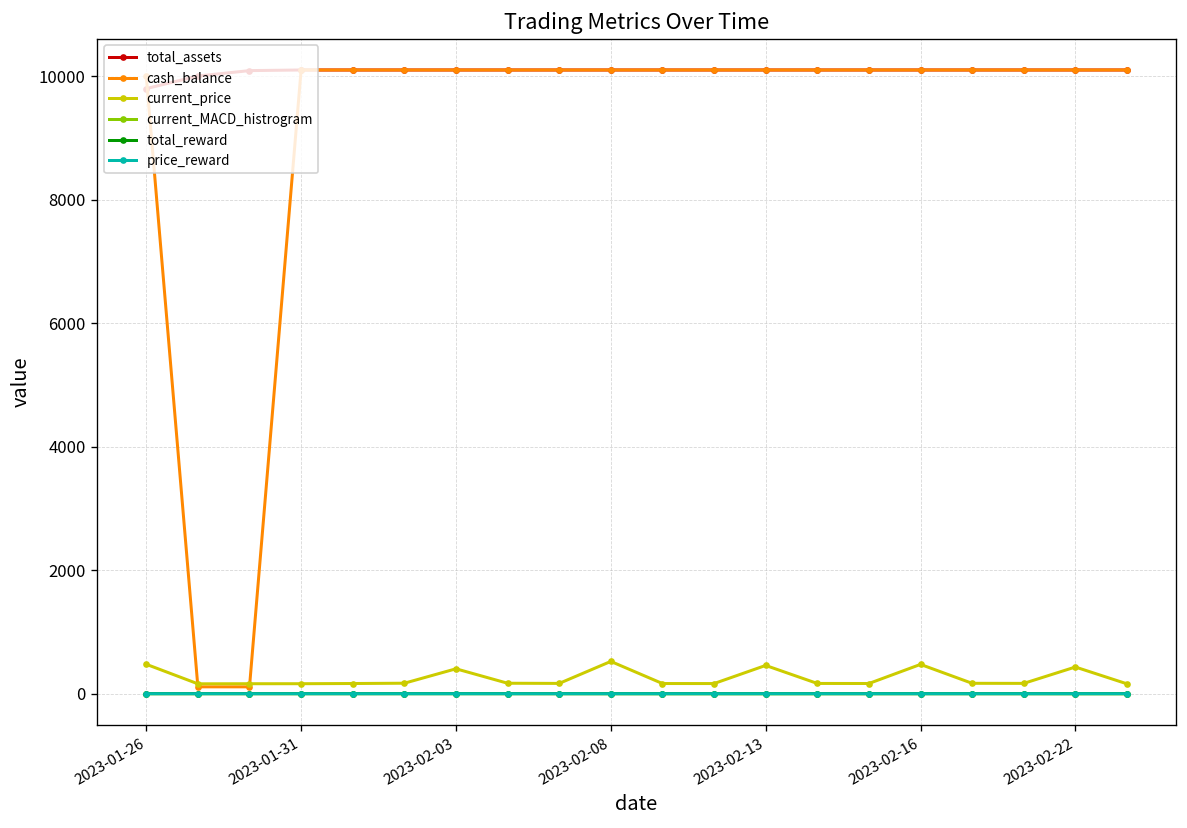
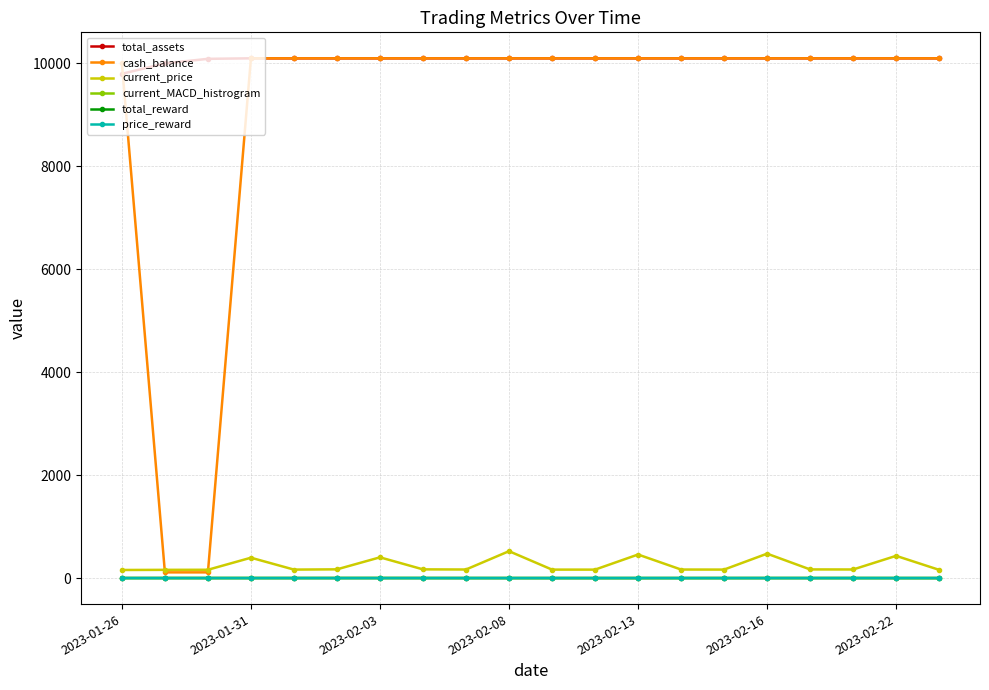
  {
    "current_price": {
-     "2023-01-26": 500,
-     "2023-01-31": 200,
+     "2023-01-26": 200,
+     "2023-01-31": 400,
      "2023-02-03": 400,
      "2023-02-08": 500,
      "2023-02-13": 500,
      "2023-02-16": 500,
      "2023-02-22": 400
    },
    "price_reward": {
      "2023-01-26": 0,
      "2023-01-31": 0,
      "2023-02-03": 0,
      "2023-02-08": 0,
      "2023-02-13": 0,
      "2023-02-16": 0,
      "2023-02-22": 0
    }
  }
